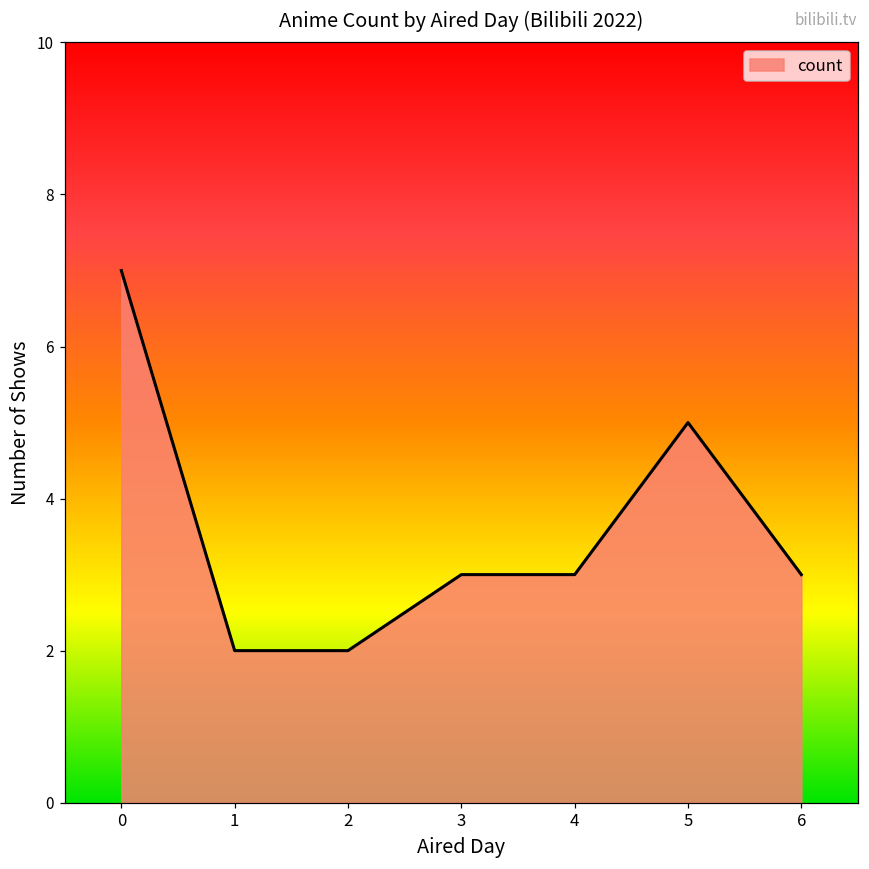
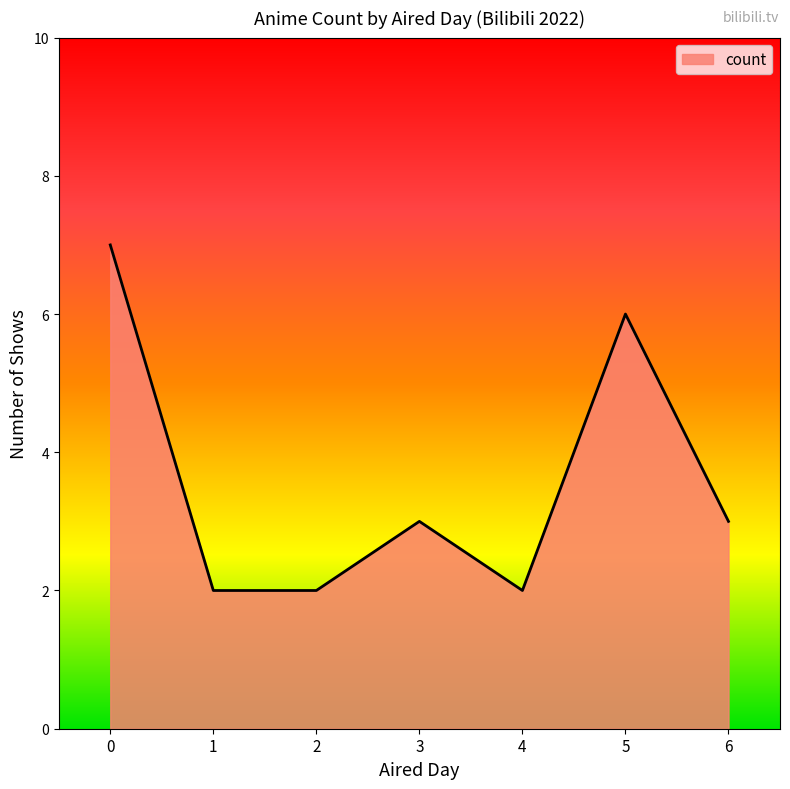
  {
    "0": 7,
    "1": 2,
    "2": 2,
    "3": 3,
-   "4": 3,
-   "5": 5,
+   "4": 2,
+   "5": 6,
    "6": 3
  }
